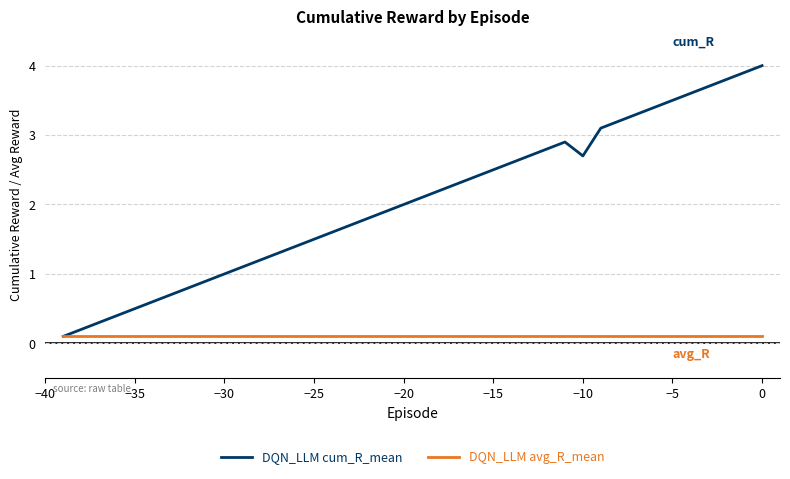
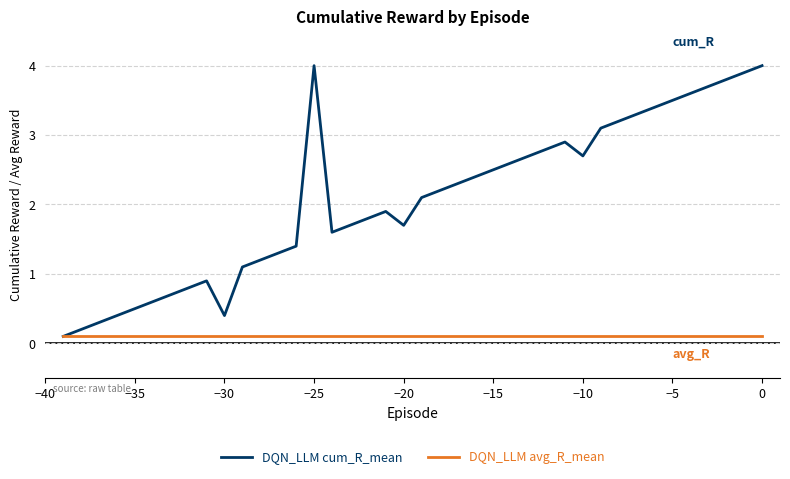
  {
    "DQN_LLM cum_R_mean": {
      "−35": 0.5,
-     "−30": 1.0,
-     "−25": 1.5,
-     "−20": 2.0,
+     "−30": 0.4,
+     "−25": 4.0,
+     "−20": 1.7,
      "−15": 2.5,
      "−10": 2.7,
      "−5": 3.5,
      "0": 4.0
    },
    "DQN_LLM avg_R_mean": {
      "−35": 0.1,
      "−30": 0.1,
      "−25": 0.1,
      "−20": 0.1,
      "−15": 0.1,
      "−10": 0.1,
      "−5": 0.1,
      "0": 0.1
    }
  }
